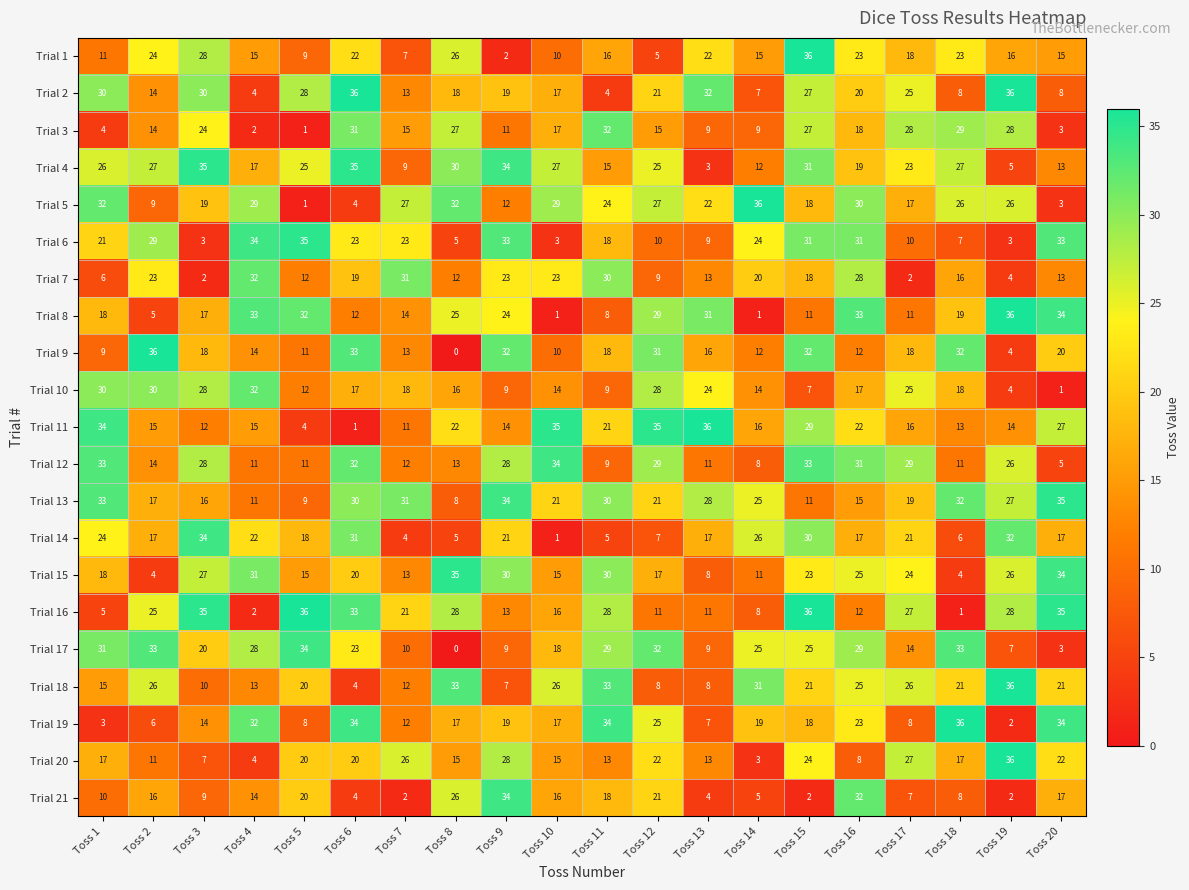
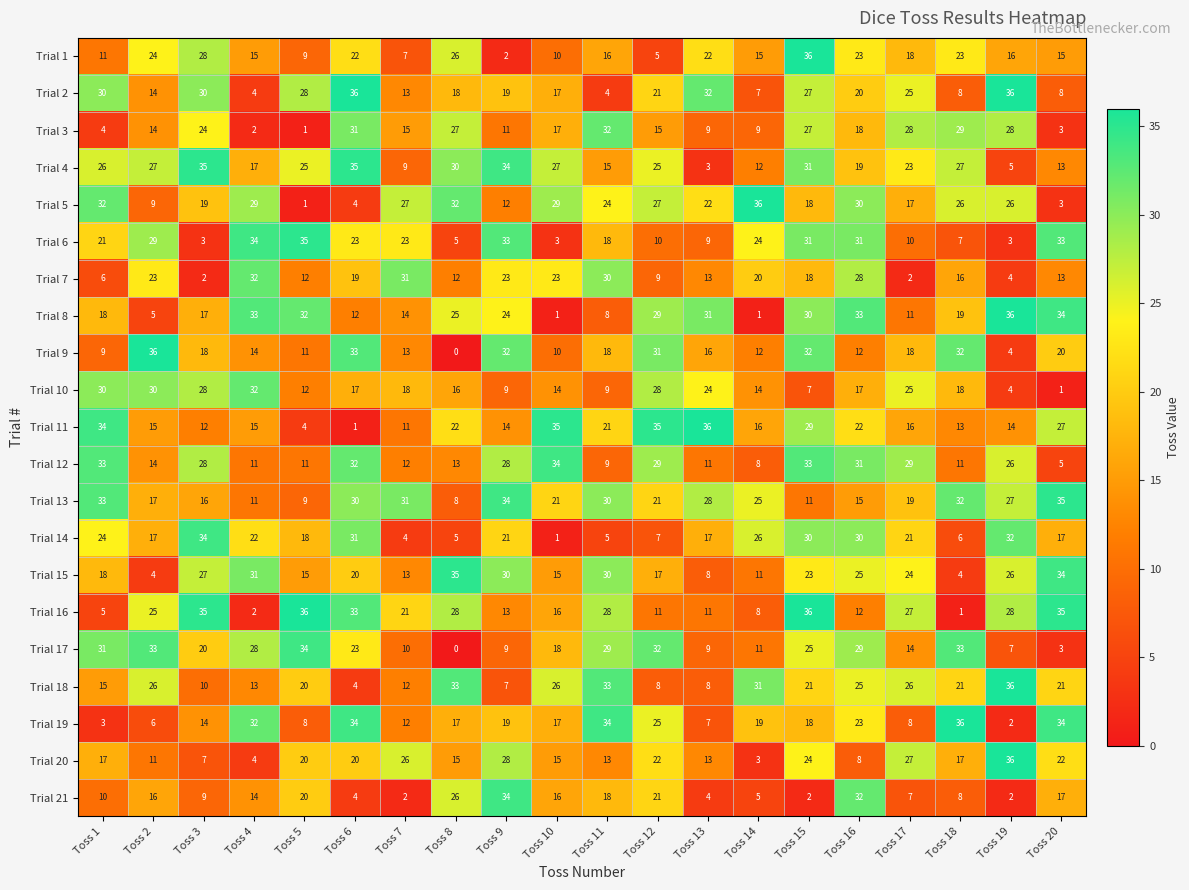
  {
    "Trial 8": {
      "Toss 1": 18,
      "Toss 2": 5,
      "Toss 3": 17,
      "Toss 4": 33,
      "Toss 5": 32,
      "Toss 6": 12,
      "Toss 7": 14,
      "Toss 8": 25,
      "Toss 9": 24,
      "Toss 10": 1,
      "Toss 11": 8,
      "Toss 12": 29,
      "Toss 13": 31,
      "Toss 14": 1,
-     "Toss 15": 11,
+     "Toss 15": 30,
      "Toss 16": 33,
      "Toss 17": 11,
      "Toss 18": 19,
      "Toss 19": 36,
      "Toss 20": 34
    },
    "Trial 14": {
      "Toss 1": 24,
      "Toss 2": 17,
      "Toss 3": 34,
      "Toss 4": 22,
      "Toss 5": 18,
      "Toss 6": 31,
      "Toss 7": 4,
      "Toss 8": 5,
      "Toss 9": 21,
      "Toss 10": 1,
      "Toss 11": 5,
      "Toss 12": 7,
      "Toss 13": 17,
      "Toss 14": 26,
      "Toss 15": 30,
-     "Toss 16": 17,
+     "Toss 16": 30,
      "Toss 17": 21,
      "Toss 18": 6,
      "Toss 19": 32,
      "Toss 20": 17
    },
    "Trial 17": {
      "Toss 1": 31,
      "Toss 2": 33,
      "Toss 3": 20,
      "Toss 4": 28,
      "Toss 5": 34,
      "Toss 6": 23,
      "Toss 7": 10,
      "Toss 8": 0,
      "Toss 9": 9,
      "Toss 10": 18,
      "Toss 11": 29,
      "Toss 12": 32,
      "Toss 13": 9,
-     "Toss 14": 25,
+     "Toss 14": 11,
      "Toss 15": 25,
      "Toss 16": 29,
      "Toss 17": 14,
      "Toss 18": 33,
      "Toss 19": 7,
      "Toss 20": 3
    }
  }
